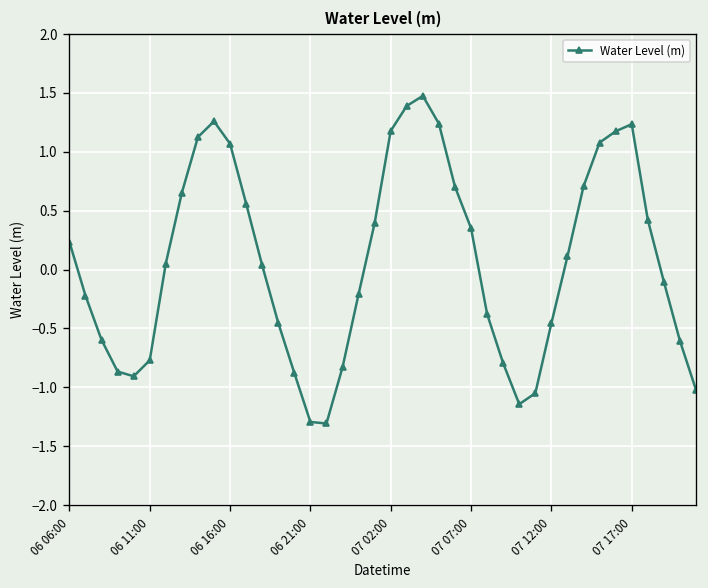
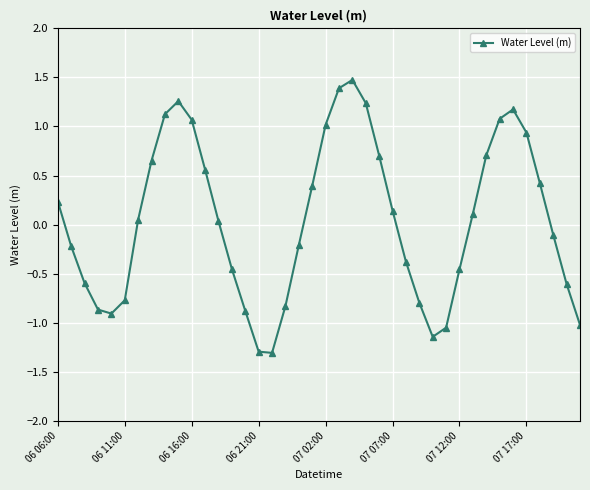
  {
    "06 06:00": 0.2,
    "06 11:00": -0.8,
    "06 16:00": 1.1,
    "06 21:00": -1.3,
-   "07 02:00": 1.2,
-   "07 07:00": 0.4,
+   "07 02:00": 1.0,
+   "07 07:00": 0.1,
    "07 12:00": -0.5,
-   "07 17:00": 1.2
+   "07 17:00": 0.9
  }
